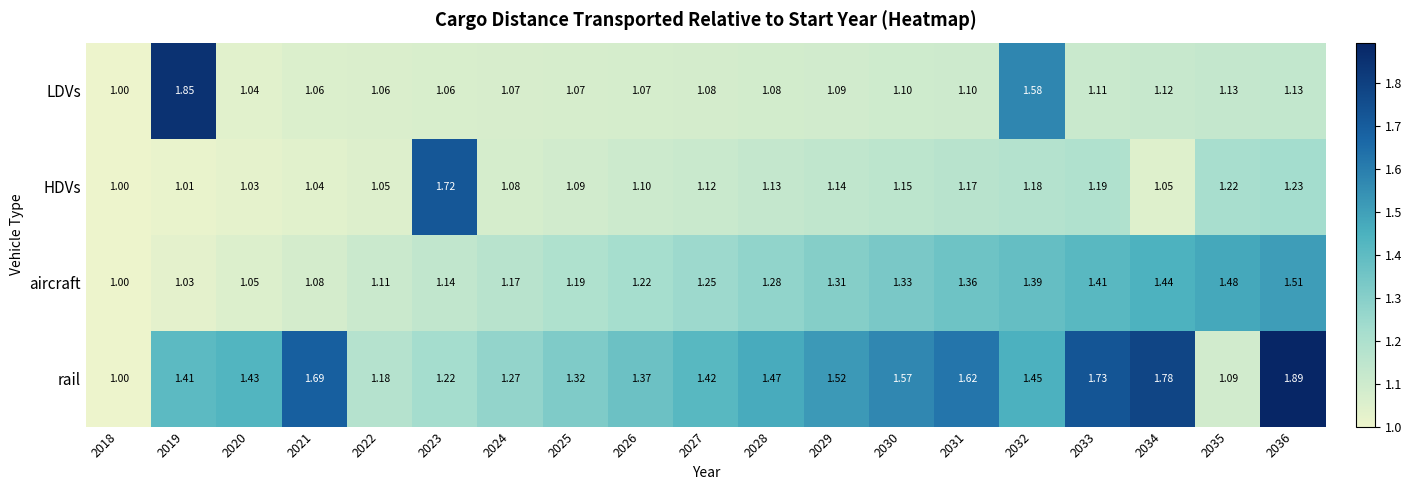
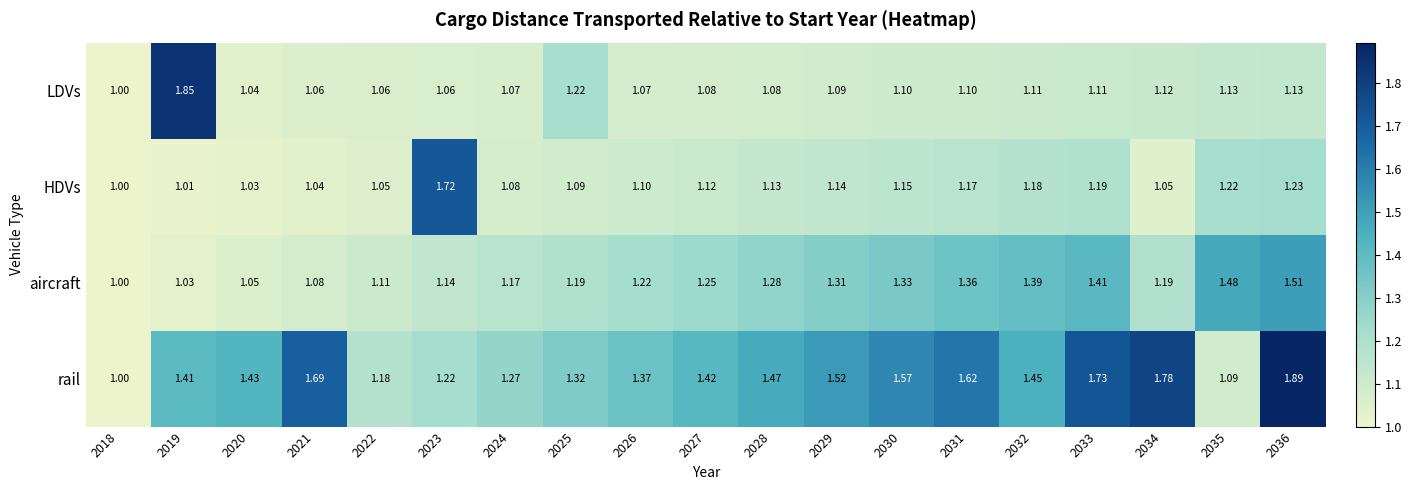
  {
    "LDVs": {
      "2018": 1.00,
      "2019": 1.85,
      "2020": 1.04,
      "2021": 1.06,
      "2022": 1.06,
      "2023": 1.06,
      "2024": 1.07,
-     "2025": 1.07,
+     "2025": 1.22,
      "2026": 1.07,
      "2027": 1.08,
      "2028": 1.08,
      "2029": 1.09,
      "2030": 1.10,
      "2031": 1.10,
-     "2032": 1.58,
+     "2032": 1.11,
      "2033": 1.11,
      "2034": 1.12,
      "2035": 1.13,
      "2036": 1.13
    },
    "HDVs": {
      "2018": 1.00,
      "2019": 1.01,
      "2020": 1.03,
      "2021": 1.04,
      "2022": 1.05,
      "2023": 1.72,
      "2024": 1.08,
      "2025": 1.09,
      "2026": 1.10,
      "2027": 1.12,
      "2028": 1.13,
      "2029": 1.14,
      "2030": 1.15,
      "2031": 1.17,
      "2032": 1.18,
      "2033": 1.19,
      "2034": 1.05,
      "2035": 1.22,
      "2036": 1.23
    },
    "aircraft": {
      "2018": 1.00,
      "2019": 1.03,
      "2020": 1.05,
      "2021": 1.08,
      "2022": 1.11,
      "2023": 1.14,
      "2024": 1.17,
      "2025": 1.19,
      "2026": 1.22,
      "2027": 1.25,
      "2028": 1.28,
      "2029": 1.31,
      "2030": 1.33,
      "2031": 1.36,
      "2032": 1.39,
      "2033": 1.41,
-     "2034": 1.44,
+     "2034": 1.19,
      "2035": 1.48,
      "2036": 1.51
    },
    "rail": {
      "2018": 1.00,
      "2019": 1.41,
      "2020": 1.43,
      "2021": 1.69,
      "2022": 1.18,
      "2023": 1.22,
      "2024": 1.27,
      "2025": 1.32,
      "2026": 1.37,
      "2027": 1.42,
      "2028": 1.47,
      "2029": 1.52,
      "2030": 1.57,
      "2031": 1.62,
      "2032": 1.45,
      "2033": 1.73,
      "2034": 1.78,
      "2035": 1.09,
      "2036": 1.89
    }
  }
